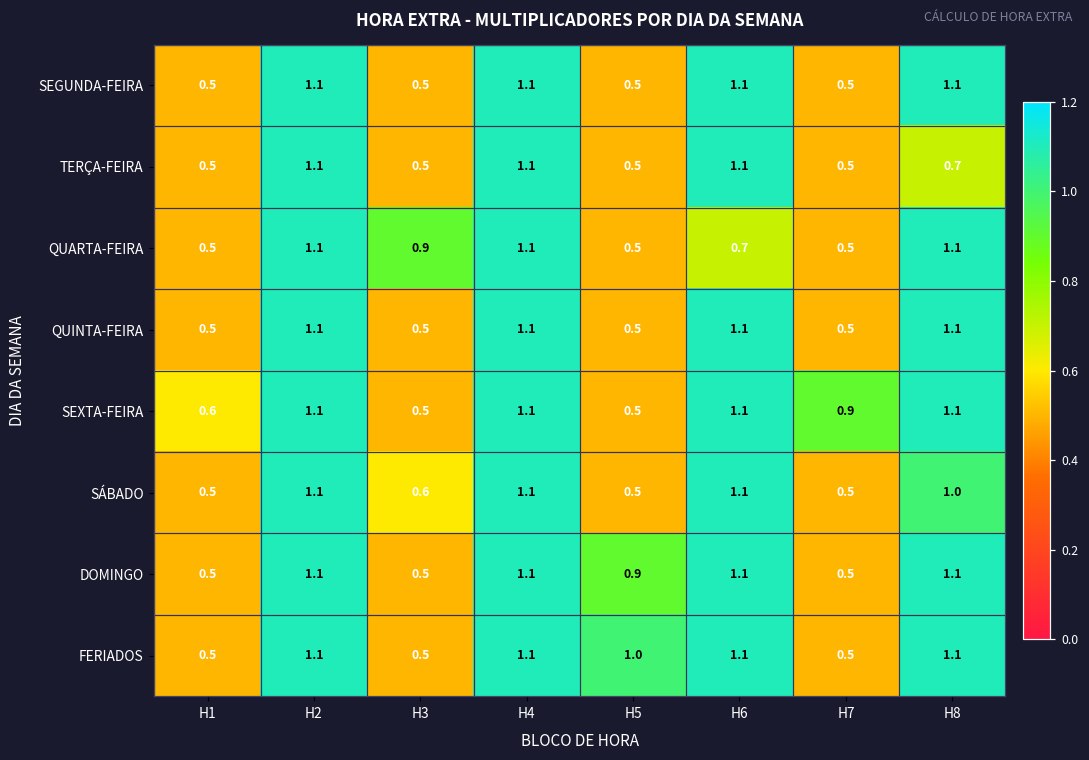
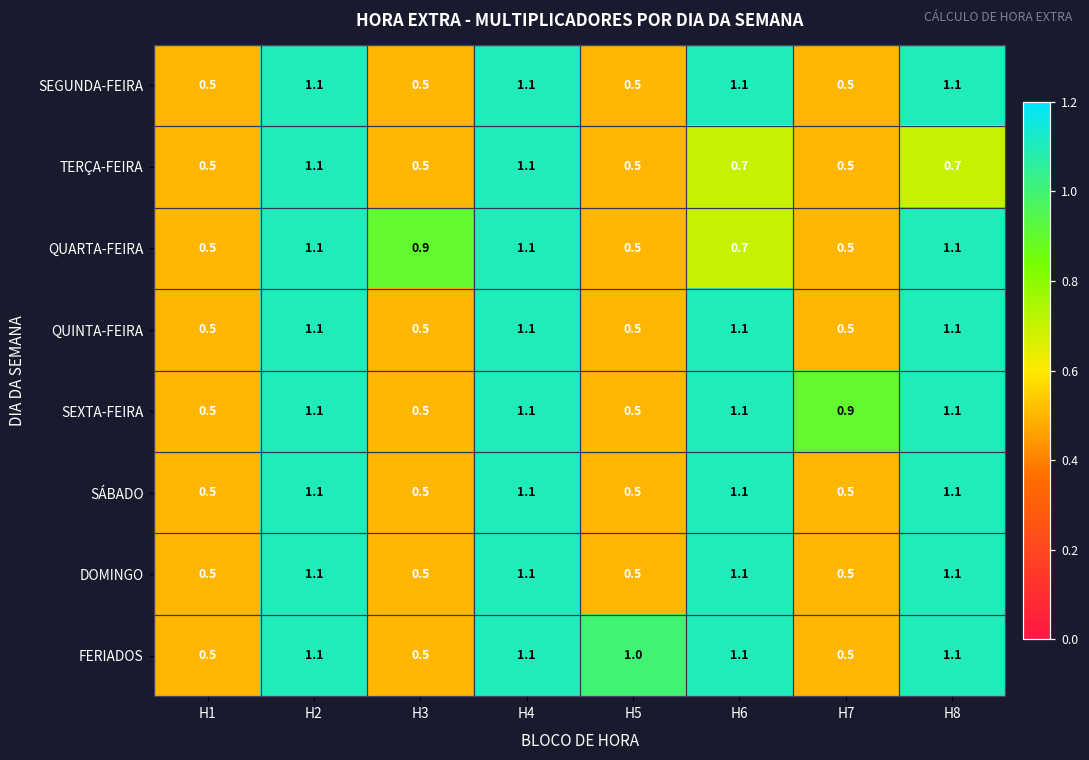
  {
    "SEGUNDA-FEIRA": {
      "H1": 0.5,
      "H2": 1.1,
      "H3": 0.5,
      "H4": 1.1,
      "H5": 0.5,
      "H6": 1.1,
      "H7": 0.5,
      "H8": 1.1
    },
    "TERÇA-FEIRA": {
      "H1": 0.5,
      "H2": 1.1,
      "H3": 0.5,
      "H4": 1.1,
      "H5": 0.5,
-     "H6": 1.1,
+     "H6": 0.7,
      "H7": 0.5,
      "H8": 0.7
    },
    "QUARTA-FEIRA": {
      "H1": 0.5,
      "H2": 1.1,
      "H3": 0.9,
      "H4": 1.1,
      "H5": 0.5,
      "H6": 0.7,
      "H7": 0.5,
      "H8": 1.1
    },
    "QUINTA-FEIRA": {
      "H1": 0.5,
      "H2": 1.1,
      "H3": 0.5,
      "H4": 1.1,
      "H5": 0.5,
      "H6": 1.1,
      "H7": 0.5,
      "H8": 1.1
    },
    "SEXTA-FEIRA": {
-     "H1": 0.6,
+     "H1": 0.5,
      "H2": 1.1,
      "H3": 0.5,
      "H4": 1.1,
      "H5": 0.5,
      "H6": 1.1,
      "H7": 0.9,
      "H8": 1.1
    },
    "SÁBADO": {
      "H1": 0.5,
      "H2": 1.1,
-     "H3": 0.6,
+     "H3": 0.5,
      "H4": 1.1,
      "H5": 0.5,
      "H6": 1.1,
      "H7": 0.5,
-     "H8": 1.0
+     "H8": 1.1
    },
    "DOMINGO": {
      "H1": 0.5,
      "H2": 1.1,
      "H3": 0.5,
      "H4": 1.1,
-     "H5": 0.9,
+     "H5": 0.5,
      "H6": 1.1,
      "H7": 0.5,
      "H8": 1.1
    },
    "FERIADOS": {
      "H1": 0.5,
      "H2": 1.1,
      "H3": 0.5,
      "H4": 1.1,
      "H5": 1.0,
      "H6": 1.1,
      "H7": 0.5,
      "H8": 1.1
    }
  }
